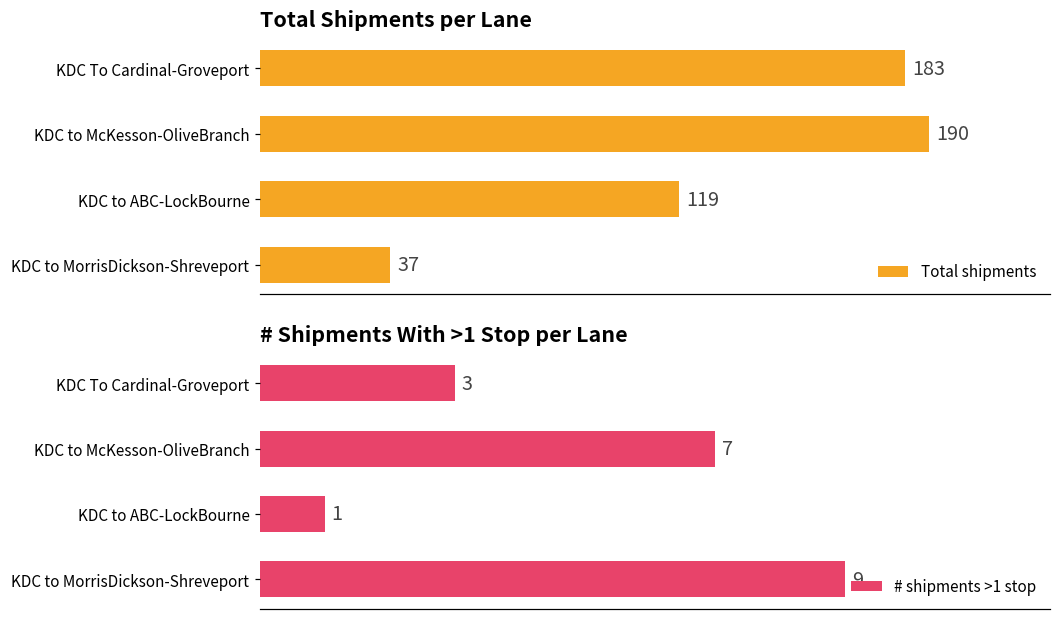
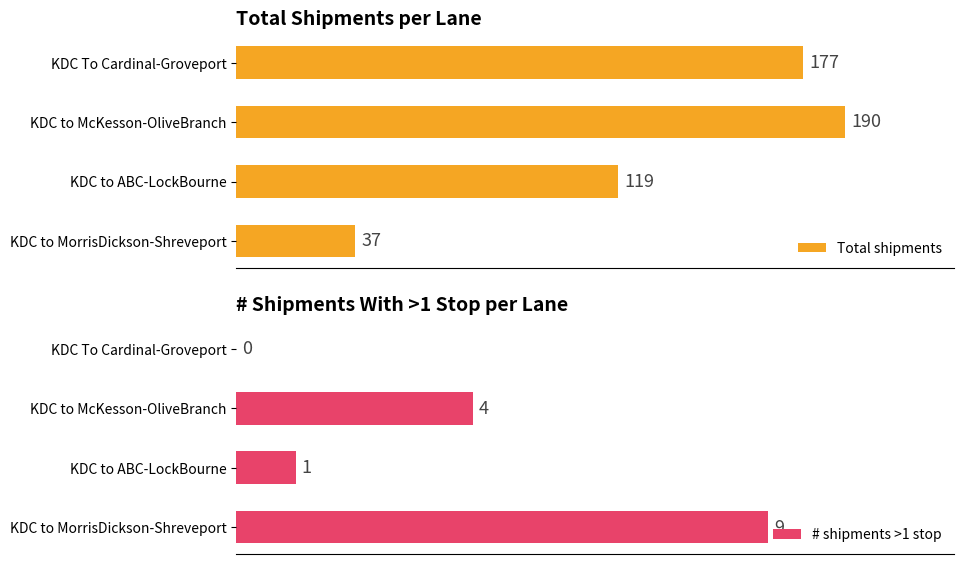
  {
    "Total Shipments per Lane": {
-     "KDC To Cardinal-Groveport": 183,
+     "KDC To Cardinal-Groveport": 177,
      "KDC to McKesson-OliveBranch": 190,
      "KDC to ABC-LockBourne": 119,
      "KDC to MorrisDickson-Shreveport": 37
    },
    "# Shipments With >1 Stop per Lane": {
-     "KDC To Cardinal-Groveport": 3,
-     "KDC to McKesson-OliveBranch": 7,
+     "KDC To Cardinal-Groveport": 0,
+     "KDC to McKesson-OliveBranch": 4,
      "KDC to ABC-LockBourne": 1,
      "KDC to MorrisDickson-Shreveport": 9
    }
  }
